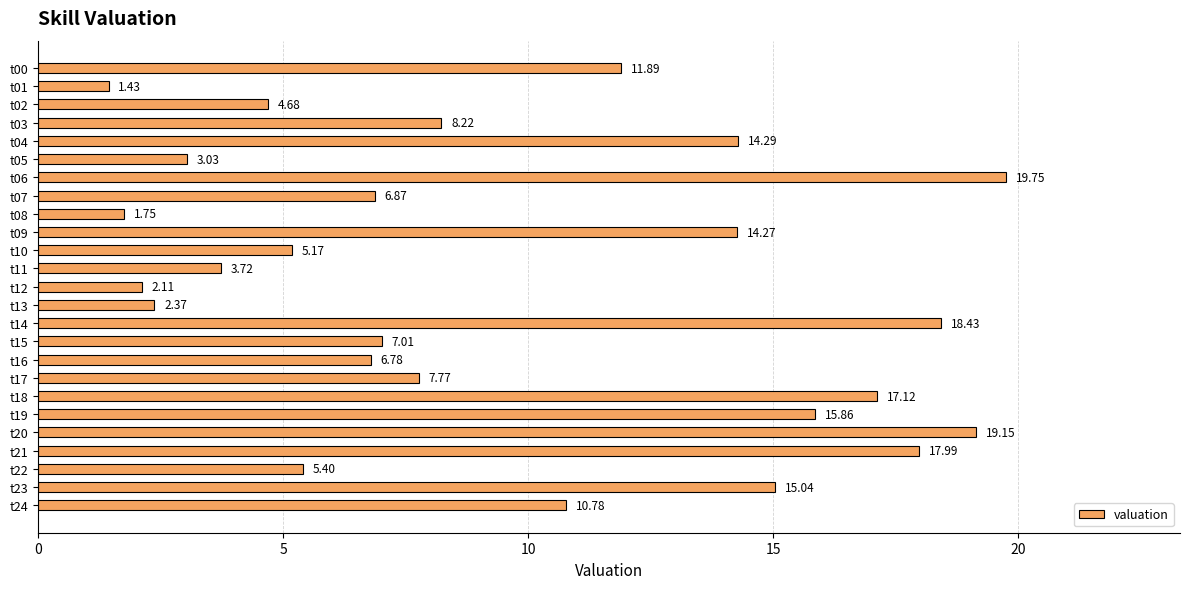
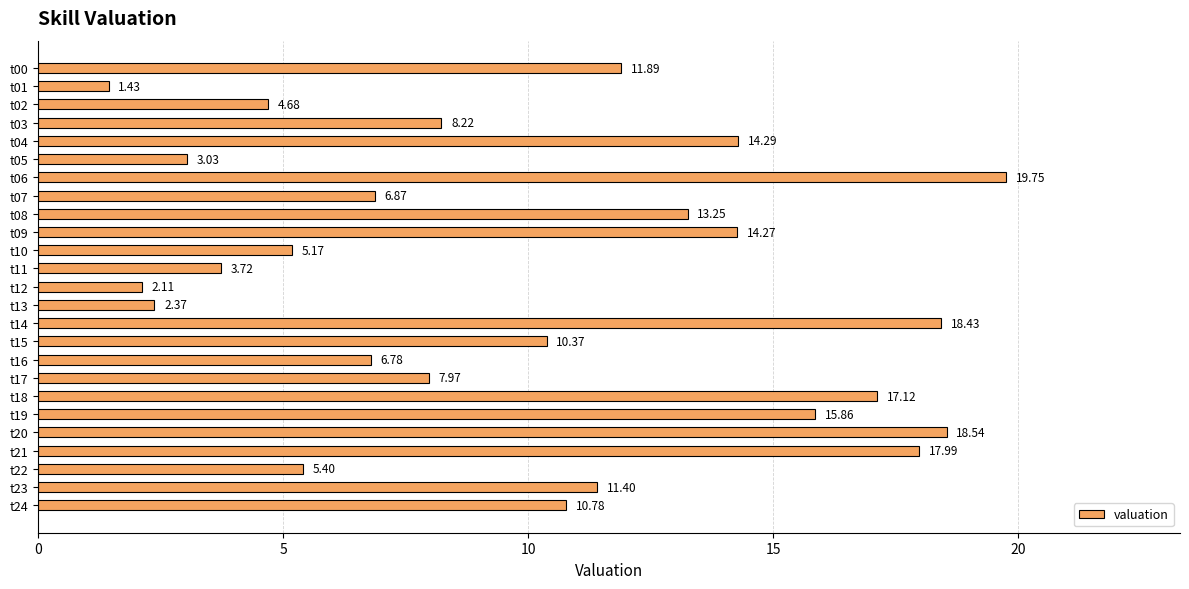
  {
    "t00": 11.89,
    "t01": 1.43,
    "t02": 4.68,
    "t03": 8.22,
    "t04": 14.29,
    "t05": 3.03,
    "t06": 19.75,
    "t07": 6.87,
-   "t08": 1.75,
+   "t08": 13.25,
    "t09": 14.27,
    "t10": 5.17,
    "t11": 3.72,
    "t12": 2.11,
    "t13": 2.37,
    "t14": 18.43,
-   "t15": 7.01,
+   "t15": 10.37,
    "t16": 6.78,
-   "t17": 7.77,
+   "t17": 7.97,
    "t18": 17.12,
    "t19": 15.86,
-   "t20": 19.15,
+   "t20": 18.54,
    "t21": 17.99,
    "t22": 5.40,
-   "t23": 15.04,
+   "t23": 11.40,
    "t24": 10.78
  }
